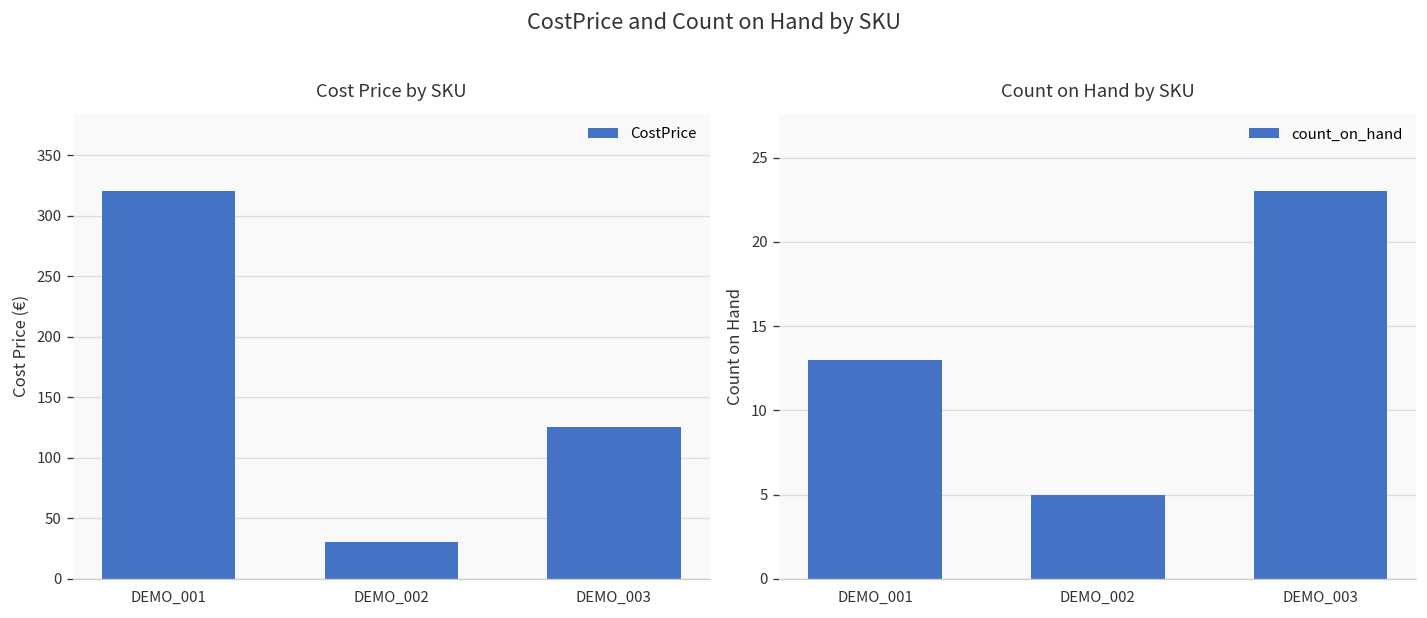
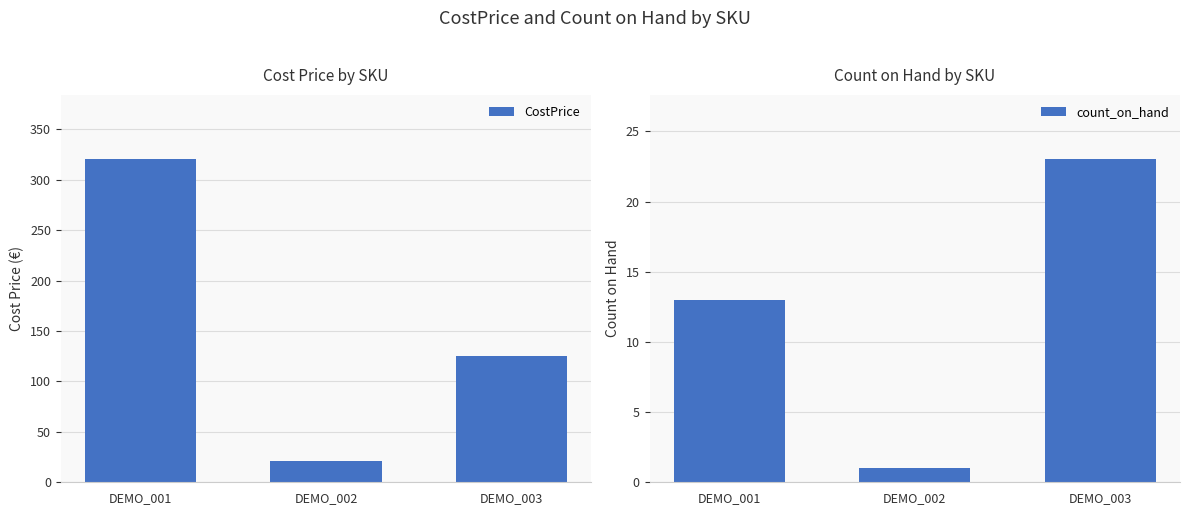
  {
    "Cost Price by SKU": {
      "DEMO_001": 320,
-     "DEMO_002": 30,
+     "DEMO_002": 21,
      "DEMO_003": 125
    },
    "Count on Hand by SKU": {
      "DEMO_001": 13,
-     "DEMO_002": 5,
+     "DEMO_002": 1,
      "DEMO_003": 23
    }
  }
